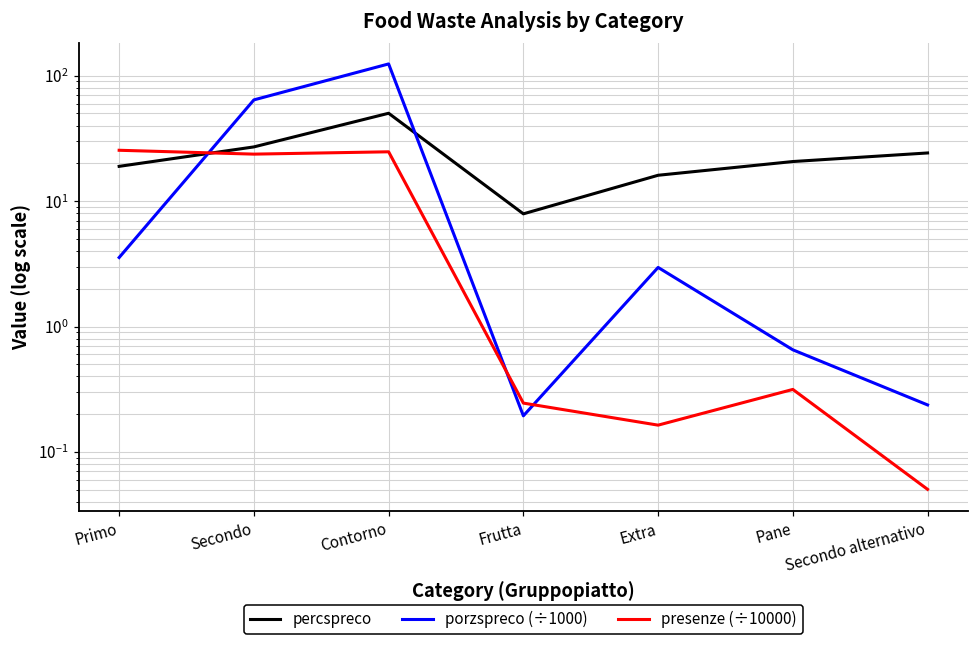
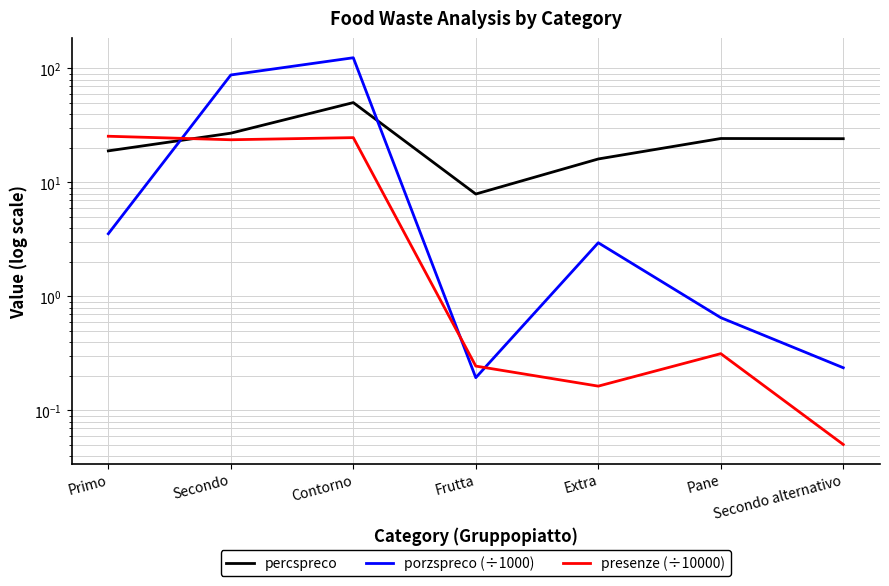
  {
    "percspreco": {
      "Primo": 19,
      "Secondo": 27,
      "Contorno": 50,
      "Frutta": 8,
      "Extra": 16,
-     "Pane": 21,
+     "Pane": 24,
      "Secondo alternativo": 24
    },
    "porzspreco (÷1000)": {
      "Primo": 3.6,
-     "Secondo": 60,
+     "Secondo": 90,
      "Contorno": 120,
      "Frutta": 0.19,
      "Extra": 3,
      "Pane": 0.7,
      "Secondo alternativo": 0.24
    },
    "presenze (÷10000)": {
      "Primo": 25,
      "Secondo": 24,
      "Contorno": 25,
      "Frutta": 0.25,
      "Extra": 0.16,
      "Pane": 0.32,
      "Secondo alternativo": 0.05
    }
  }
